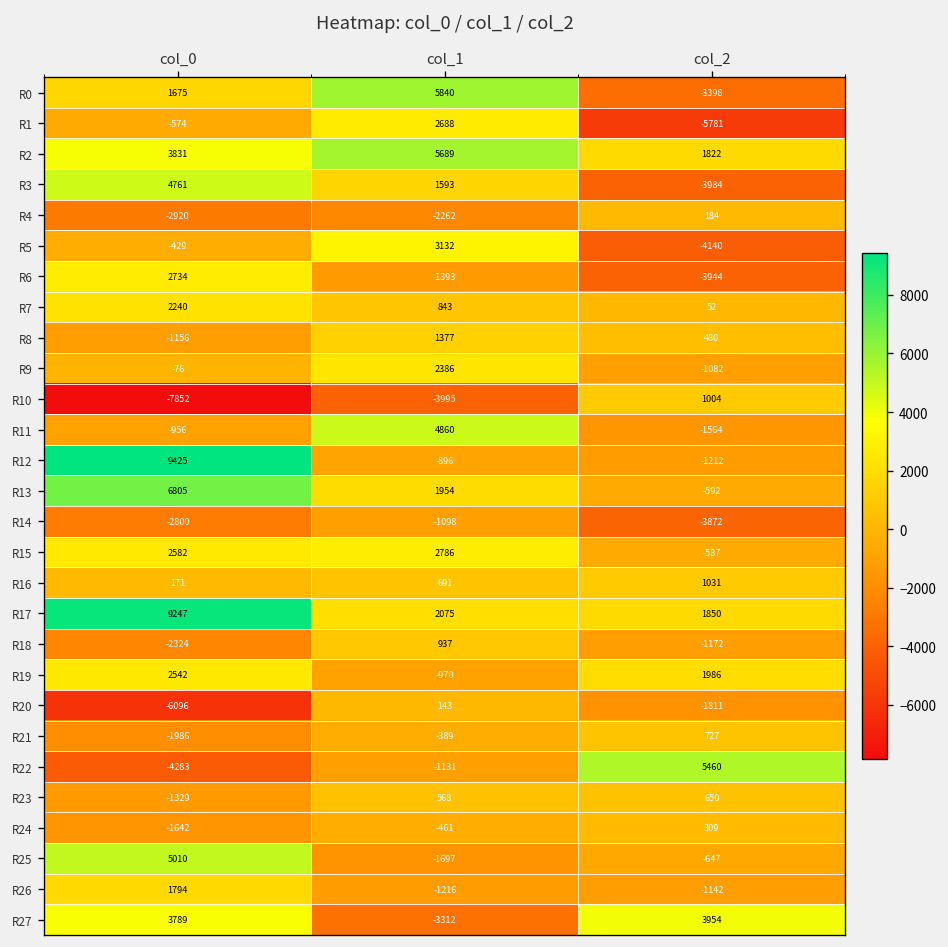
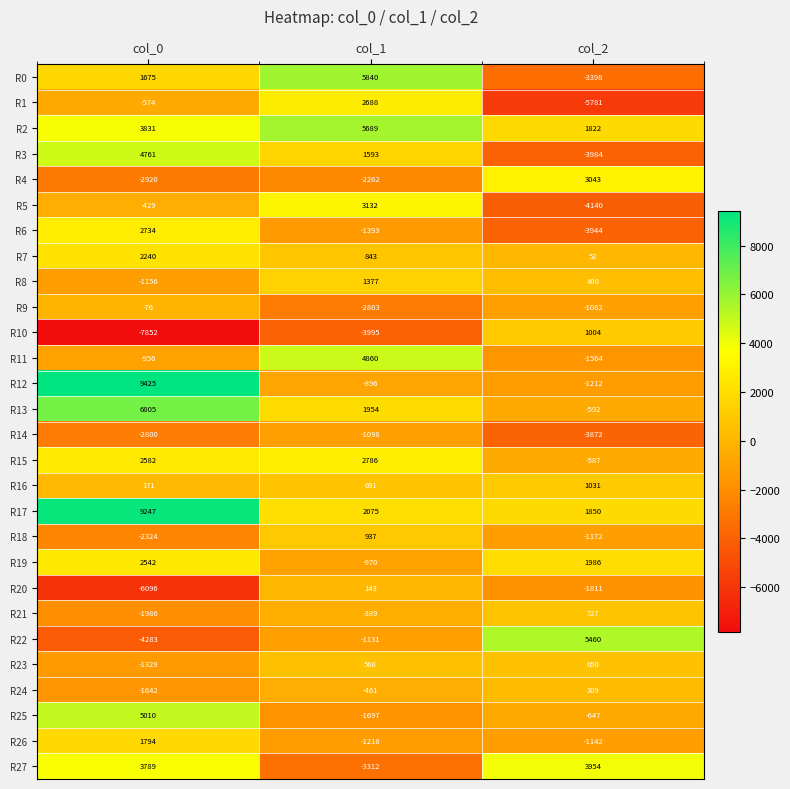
  {
    "R0": {
      "col_0": 1675,
      "col_1": 5840,
      "col_2": -3398
    },
    "R1": {
      "col_0": -574,
      "col_1": 2688,
      "col_2": -5781
    },
    "R2": {
      "col_0": 3831,
      "col_1": 5689,
      "col_2": 1822
    },
    "R3": {
      "col_0": 4761,
      "col_1": 1593,
      "col_2": -3984
    },
    "R4": {
      "col_0": -2920,
      "col_1": -2262,
-     "col_2": 184
+     "col_2": 3043
    },
    "R5": {
      "col_0": -429,
      "col_1": 3132,
      "col_2": -4140
    },
    "R6": {
      "col_0": 2734,
      "col_1": -1393,
      "col_2": -3944
    },
    "R7": {
      "col_0": 2240,
      "col_1": 843,
      "col_2": 52
    },
    "R8": {
      "col_0": -1156,
      "col_1": 1377,
      "col_2": 480
    },
    "R9": {
      "col_0": -76,
-     "col_1": 2386,
+     "col_1": -2803,
      "col_2": -1082
    },
    "R10": {
      "col_0": -7852,
      "col_1": -3995,
      "col_2": 1004
    },
    "R11": {
      "col_0": -956,
      "col_1": 4860,
      "col_2": -1564
    },
    "R12": {
      "col_0": 9425,
      "col_1": -896,
      "col_2": -1212
    },
    "R13": {
      "col_0": 6805,
      "col_1": 1954,
      "col_2": -592
    },
    "R14": {
      "col_0": -2800,
      "col_1": -1098,
      "col_2": -3872
    },
    "R15": {
      "col_0": 2582,
      "col_1": 2786,
      "col_2": -587
    },
    "R16": {
      "col_0": 171,
      "col_1": 691,
      "col_2": 1031
    },
    "R17": {
      "col_0": 9247,
      "col_1": 2075,
      "col_2": 1850
    },
    "R18": {
      "col_0": -2324,
      "col_1": 937,
      "col_2": -1172
    },
    "R19": {
      "col_0": 2542,
      "col_1": -970,
      "col_2": 1986
    },
    "R20": {
      "col_0": -6096,
      "col_1": 143,
      "col_2": -1811
    },
    "R21": {
      "col_0": -1986,
      "col_1": -389,
      "col_2": 727
    },
    "R22": {
      "col_0": -4283,
      "col_1": -1131,
      "col_2": 5460
    },
    "R23": {
      "col_0": -1329,
      "col_1": 568,
      "col_2": 650
    },
    "R24": {
      "col_0": -1642,
      "col_1": -461,
      "col_2": 309
    },
    "R25": {
      "col_0": 5010,
      "col_1": -1697,
      "col_2": -647
    },
    "R26": {
      "col_0": 1794,
      "col_1": -1216,
      "col_2": -1142
    },
    "R27": {
      "col_0": 3789,
      "col_1": -3312,
      "col_2": 3954
    }
  }
